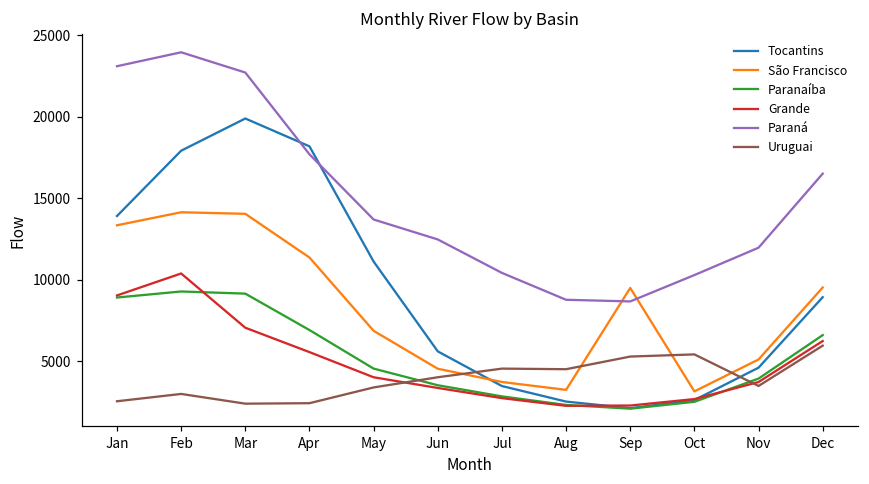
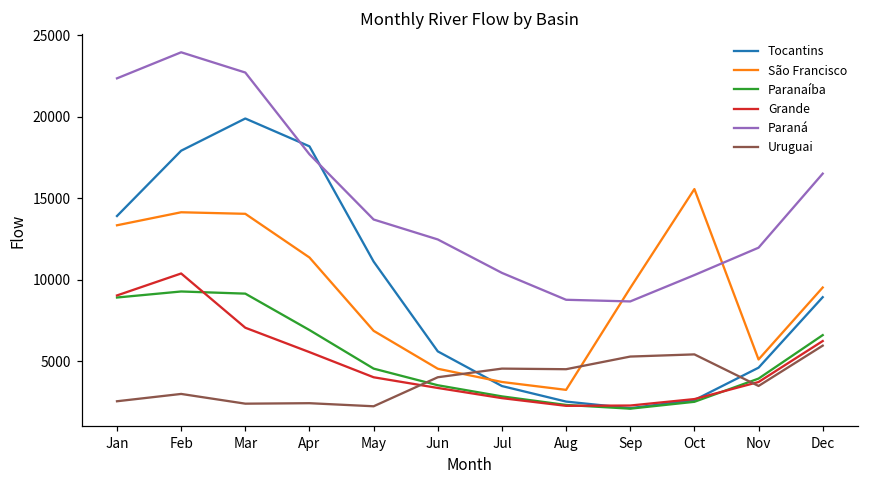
  {
    "Tocantins": {
      "Jan": 13900,
      "Feb": 17900,
      "Mar": 19900,
      "Apr": 18200,
      "May": 11100,
      "Jun": 5600,
      "Jul": 3500,
      "Aug": 2500,
      "Nov": 4600,
      "Dec": 8900
    },
    "São Francisco": {
      "Jan": 13300,
      "Feb": 14100,
      "Mar": 14000,
      "Apr": 11400,
      "May": 6900,
      "Jun": 4500,
      "Jul": 3700,
      "Aug": 3200,
      "Sep": 9500,
-     "Oct": 3100,
+     "Oct": 15600,
      "Nov": 5100,
      "Dec": 9500
    },
    "Paranaíba": {
      "Feb": 9300,
      "Mar": 9100,
      "Apr": 6900,
      "May": 4500,
      "Nov": 3900,
      "Dec": 6600
    },
    "Grande": {
      "Feb": 10400,
      "Mar": 7100,
      "Apr": 5600,
      "May": 4000,
      "Nov": 3700,
      "Dec": 6200
    },
    "Paraná": {
-     "Jan": 23100,
+     "Jan": 22300,
      "Feb": 23900,
      "Mar": 22700,
      "Apr": 17700,
      "May": 13700,
      "Jun": 12500,
      "Jul": 10400,
      "Aug": 8800,
      "Sep": 8700,
      "Oct": 10300,
      "Nov": 12000,
      "Dec": 16500
    },
    "Uruguai": {
      "Jan": 2500,
      "Feb": 3000,
      "Mar": 2400,
      "Apr": 2400,
-     "May": 3400,
+     "May": 2200,
      "Jun": 4000,
      "Jul": 4500,
      "Aug": 4500,
      "Sep": 5300,
      "Oct": 5400,
      "Nov": 3500,
      "Dec": 6000
    }
  }
